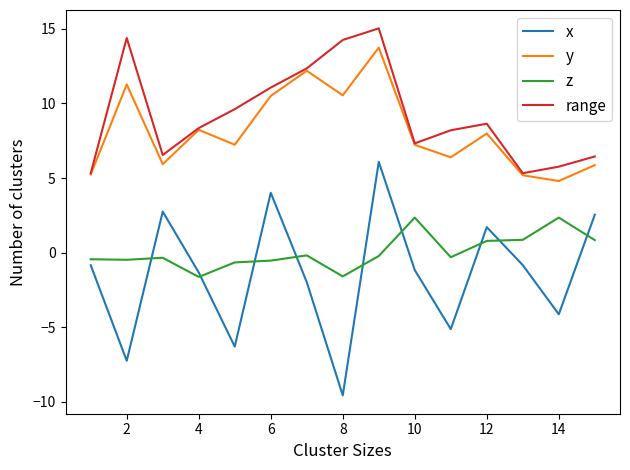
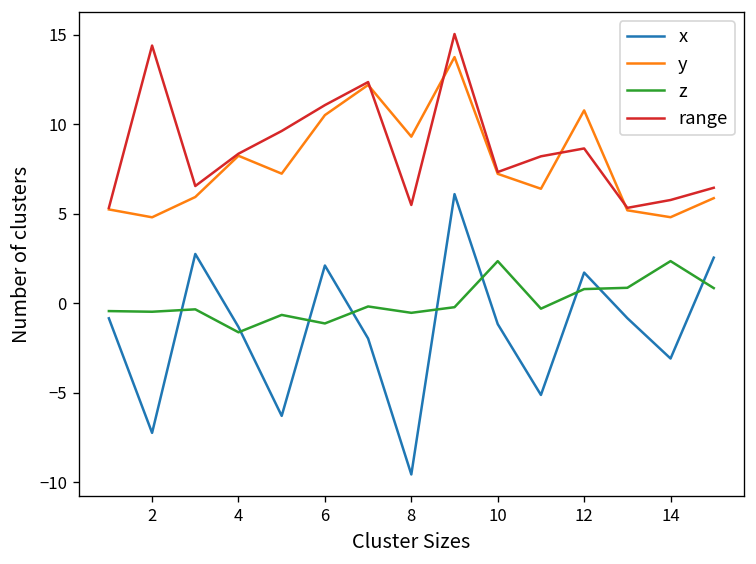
  {
    "x": {
      "2": -7.3,
      "4": -1.3,
-     "6": 4.0,
+     "6": 2.1,
      "8": -9.6,
      "10": -1.2,
      "12": 1.7,
-     "14": -4.1
+     "14": -3.1
    },
    "y": {
-     "2": 11.3,
+     "2": 4.8,
      "6": 10.5,
-     "8": 10.5,
-     "12": 8.0,
+     "8": 9.3,
+     "12": 10.8,
      "14": 4.8
    },
    "z": {
      "2": -0.5,
      "4": -1.6,
-     "6": -0.5,
-     "8": -1.6,
+     "6": -1.1,
+     "8": -0.5,
      "10": 2.3,
      "12": 0.8,
      "14": 2.3
    },
    "range": {
      "2": 14.4,
      "6": 11.1,
-     "8": 14.3,
+     "8": 5.5,
      "12": 8.6,
      "14": 5.8
    }
  }
